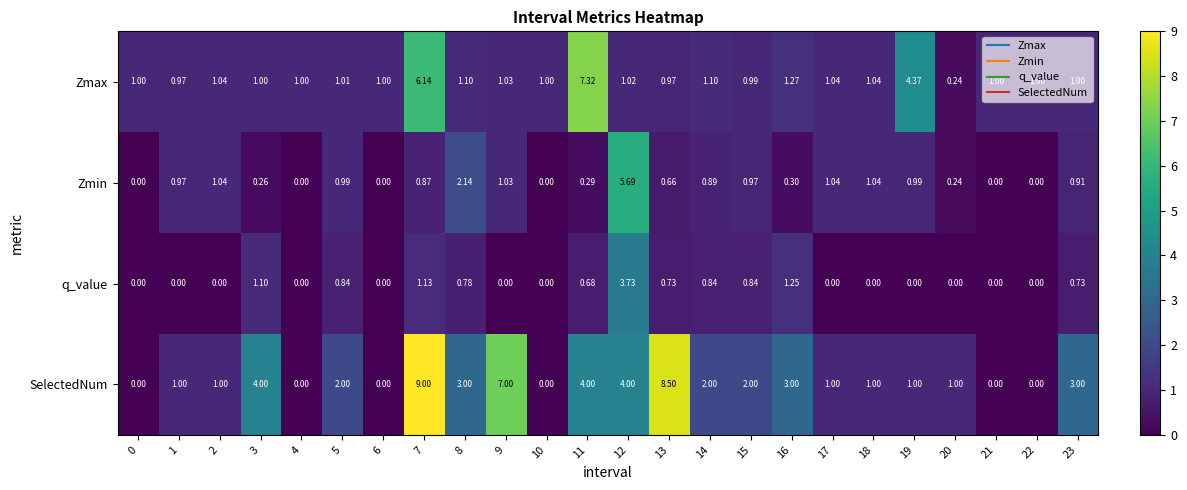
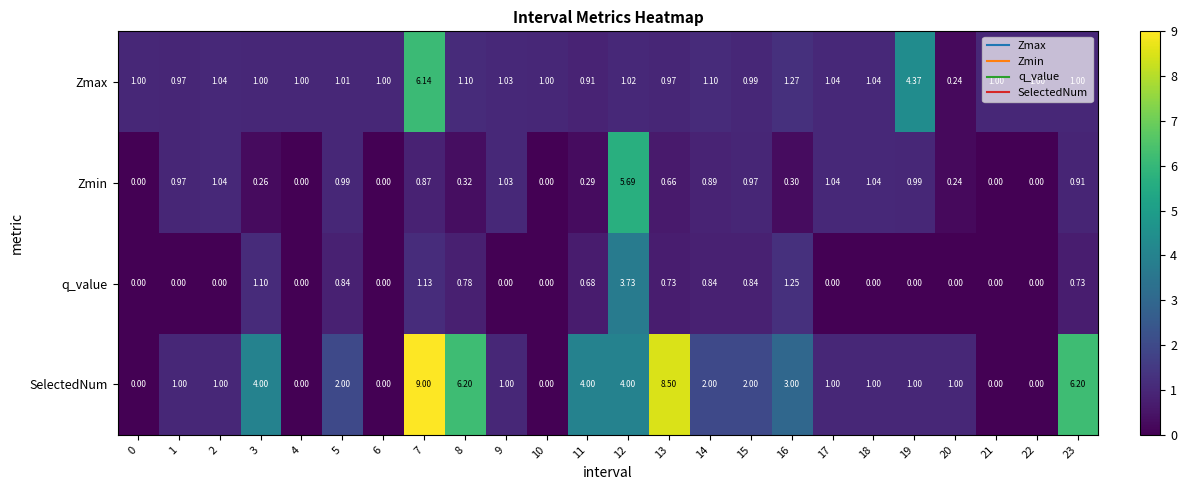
  {
    "Zmax": {
      "0": 1.00,
      "1": 0.97,
      "2": 1.04,
      "3": 1.00,
      "4": 1.00,
      "5": 1.01,
      "6": 1.00,
      "7": 6.14,
      "8": 1.10,
      "9": 1.03,
      "10": 1.00,
-     "11": 7.32,
+     "11": 0.91,
      "12": 1.02,
      "13": 0.97,
      "14": 1.10,
      "15": 0.99,
      "16": 1.27,
      "17": 1.04,
      "18": 1.04,
      "19": 4.37,
      "20": 0.24
    },
    "Zmin": {
      "0": 0.00,
      "1": 0.97,
      "2": 1.04,
      "3": 0.26,
      "4": 0.00,
      "5": 0.99,
      "6": 0.00,
      "7": 0.87,
-     "8": 2.14,
+     "8": 0.32,
      "9": 1.03,
      "10": 0.00,
      "11": 0.29,
      "12": 5.69,
      "13": 0.66,
      "14": 0.89,
      "15": 0.97,
      "16": 0.30,
      "17": 1.04,
      "18": 1.04,
      "19": 0.99,
      "20": 0.24,
      "21": 0.00,
      "22": 0.00,
      "23": 0.91
    },
    "q_value": {
      "0": 0.00,
      "1": 0.00,
      "2": 0.00,
      "3": 1.10,
      "4": 0.00,
      "5": 0.84,
      "6": 0.00,
      "7": 1.13,
      "8": 0.78,
      "9": 0.00,
      "10": 0.00,
      "11": 0.68,
      "12": 3.73,
      "13": 0.73,
      "14": 0.84,
      "15": 0.84,
      "16": 1.25,
      "17": 0.00,
      "18": 0.00,
      "19": 0.00,
      "20": 0.00,
      "21": 0.00,
      "22": 0.00,
      "23": 0.73
    },
    "SelectedNum": {
      "0": 0.00,
      "1": 1.00,
      "2": 1.00,
      "3": 4.00,
      "4": 0.00,
      "5": 2.00,
      "6": 0.00,
      "7": 9.00,
-     "8": 3.00,
-     "9": 7.00,
+     "8": 6.20,
+     "9": 1.00,
      "10": 0.00,
      "11": 4.00,
      "12": 4.00,
      "13": 8.50,
      "14": 2.00,
      "15": 2.00,
      "16": 3.00,
      "17": 1.00,
      "18": 1.00,
      "19": 1.00,
      "20": 1.00,
      "21": 0.00,
      "22": 0.00,
-     "23": 3.00
+     "23": 6.20
    }
  }
